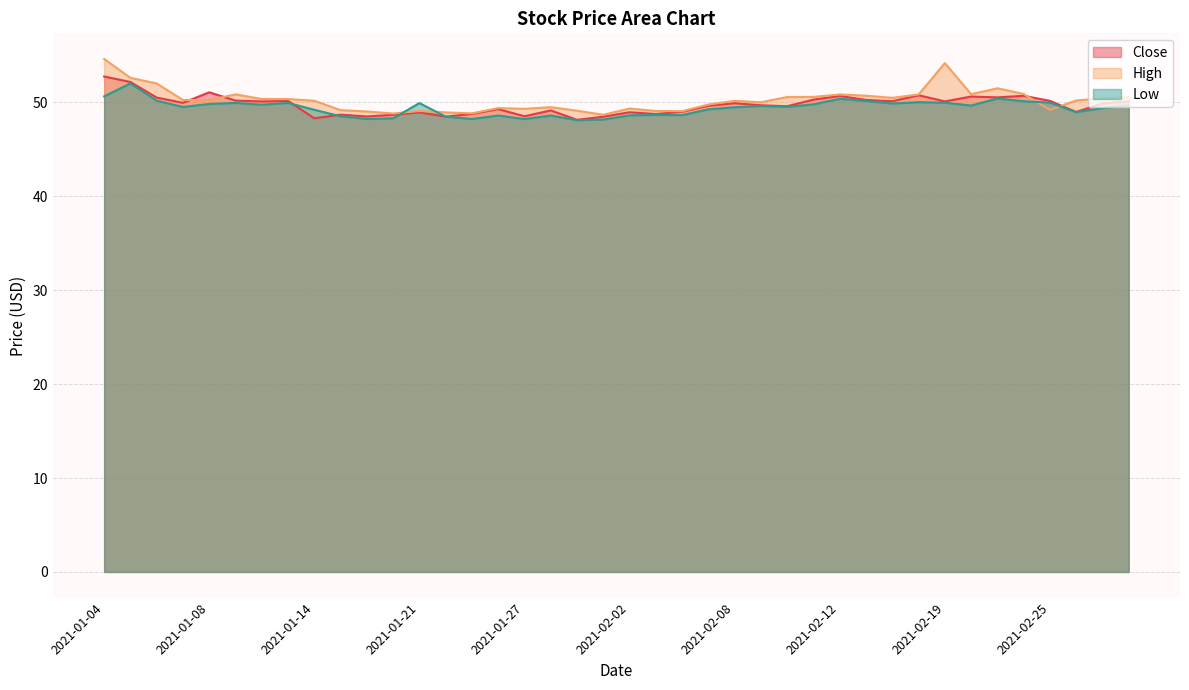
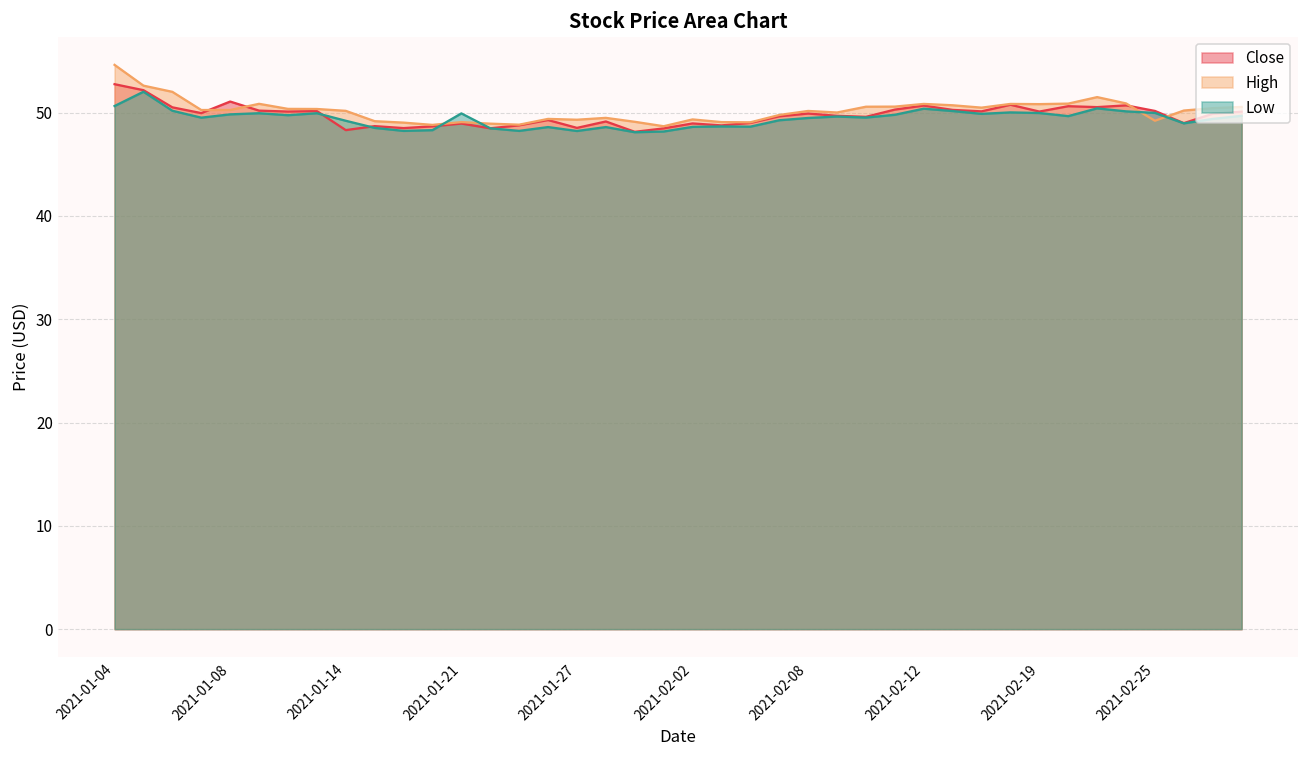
  {
    "Close": {
      "2021-01-04": 53,
      "2021-01-08": 51,
      "2021-01-14": 48,
      "2021-01-27": 49,
      "2021-02-02": 49
    },
    "High": {
      "2021-01-04": 55,
      "2021-01-08": 50,
      "2021-01-14": 50,
      "2021-01-27": 49,
      "2021-02-02": 49,
-     "2021-02-19": 54,
+     "2021-02-19": 51,
      "2021-02-25": 49
    },
    "Low": {
      "2021-01-04": 51,
      "2021-01-08": 50,
      "2021-01-14": 49,
      "2021-01-21": 50,
      "2021-01-27": 48,
      "2021-02-02": 49,
      "2021-02-08": 49,
      "2021-02-12": 50
    }
  }
